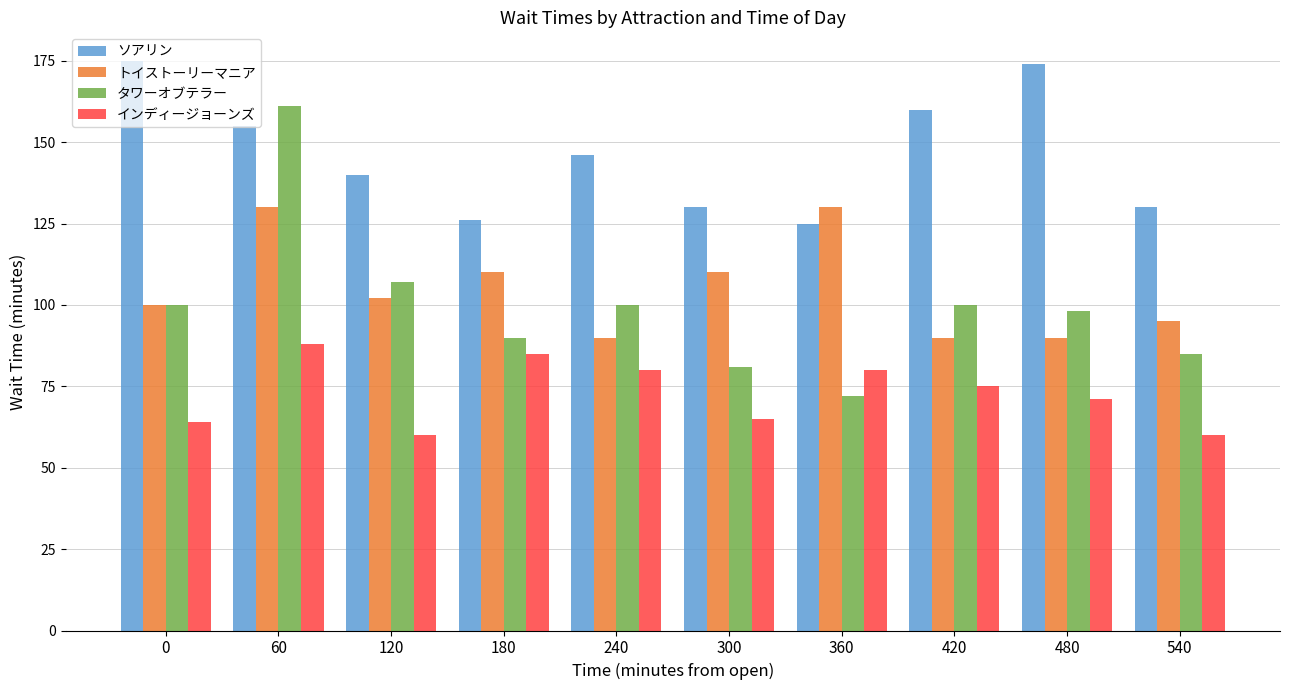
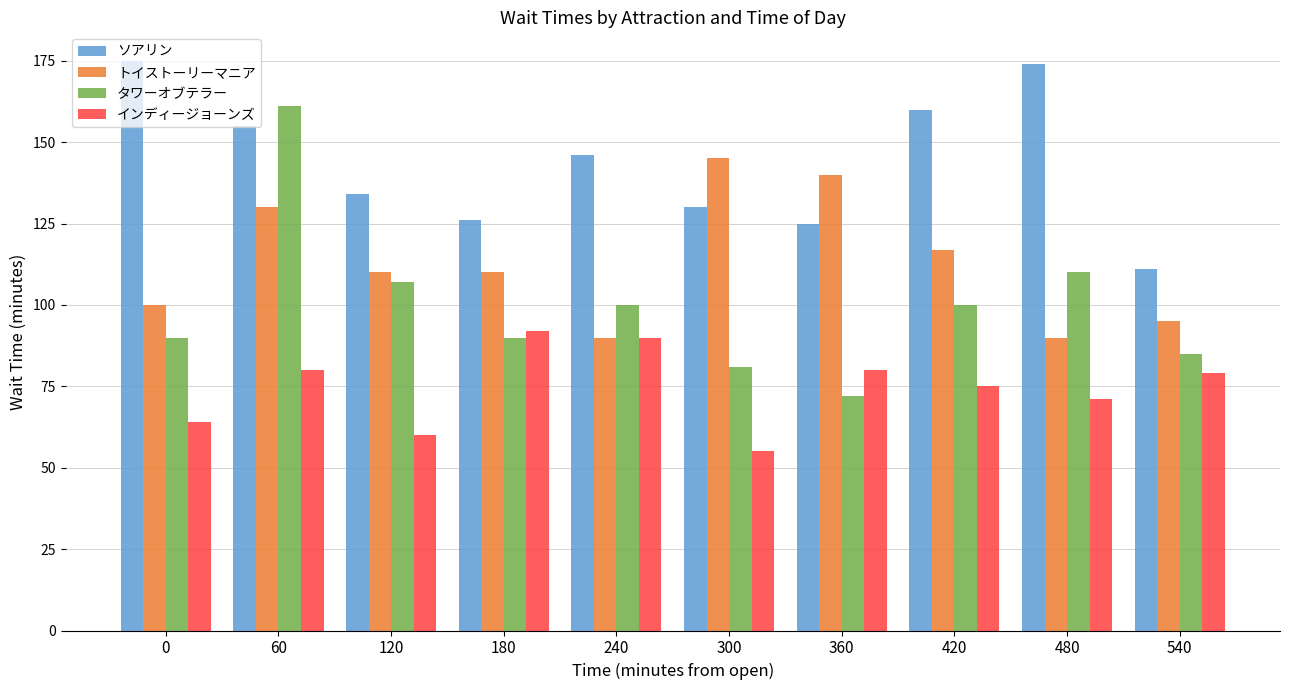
  {
    "ソアリン": {
-     "120": 140,
+     "120": 134,
      "180": 126,
      "240": 146,
      "300": 130,
      "360": 125,
      "420": 160,
      "480": 174,
-     "540": 130
+     "540": 111
    },
    "トイストーリーマニア": {
      "0": 100,
      "60": 130,
-     "120": 102,
+     "120": 110,
      "180": 110,
      "240": 90,
-     "300": 110,
-     "360": 130,
-     "420": 90,
+     "300": 145,
+     "360": 140,
+     "420": 117,
      "480": 90,
      "540": 95
    },
    "タワーオブテラー": {
-     "0": 100,
+     "0": 90,
      "60": 161,
      "120": 107,
      "180": 90,
      "240": 100,
      "300": 81,
      "360": 72,
      "420": 100,
-     "480": 98,
+     "480": 110,
      "540": 85
    },
    "インディージョーンズ": {
      "0": 64,
-     "60": 88,
+     "60": 80,
      "120": 60,
-     "180": 85,
-     "240": 80,
-     "300": 65,
+     "180": 92,
+     "240": 90,
+     "300": 55,
      "360": 80,
      "420": 75,
      "480": 71,
-     "540": 60
+     "540": 79
    }
  }
